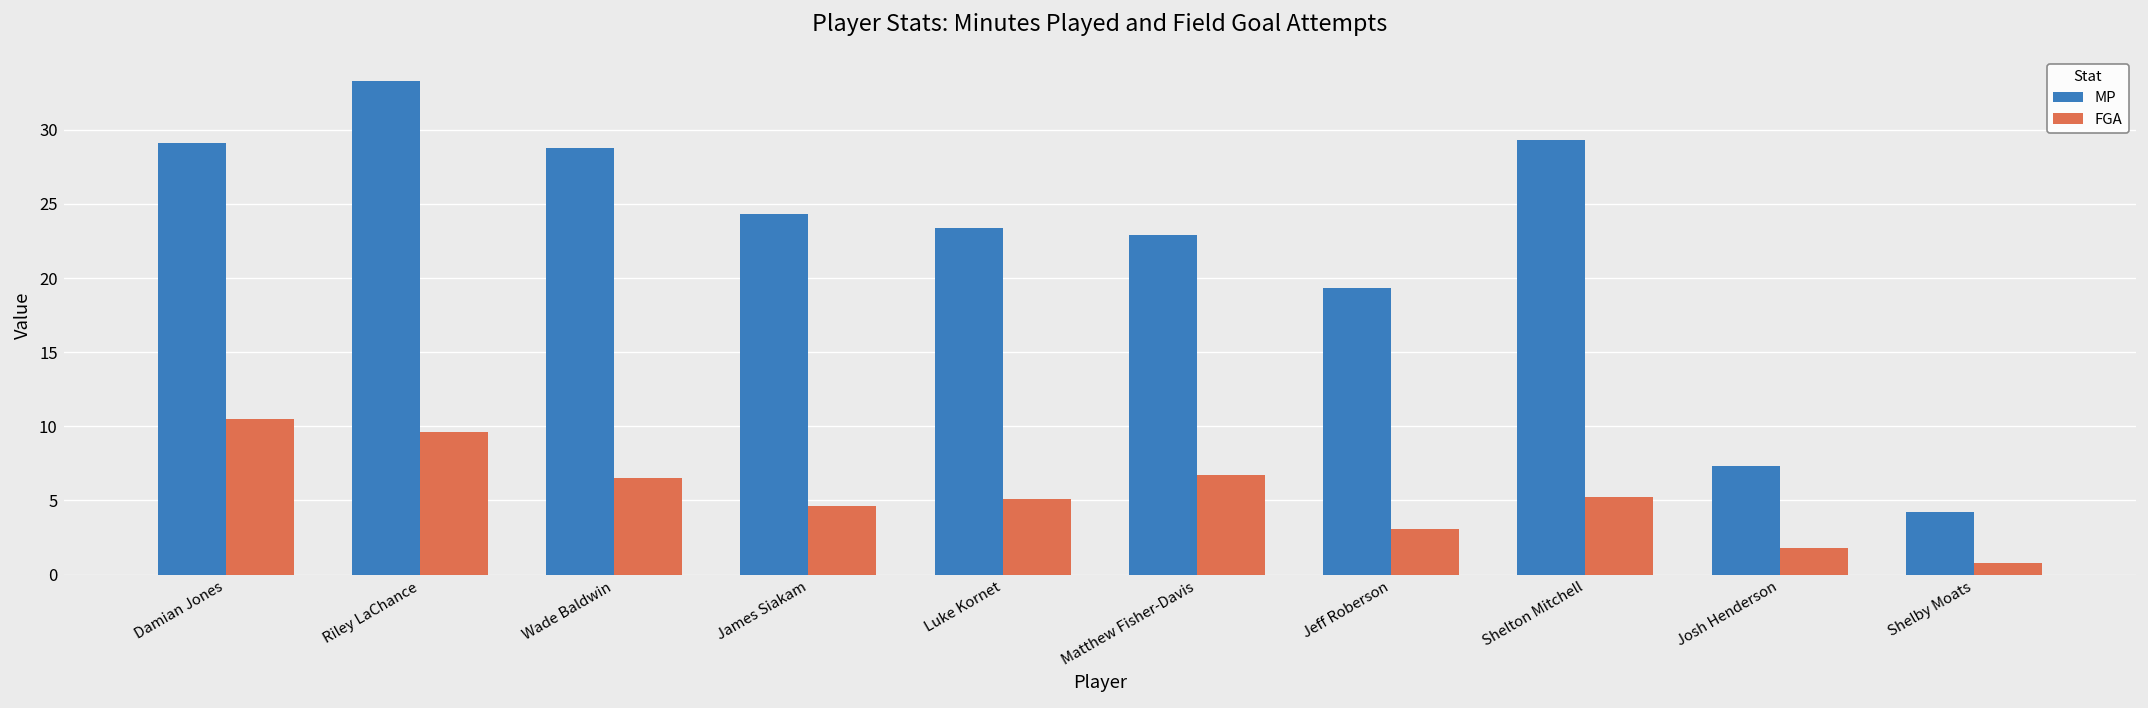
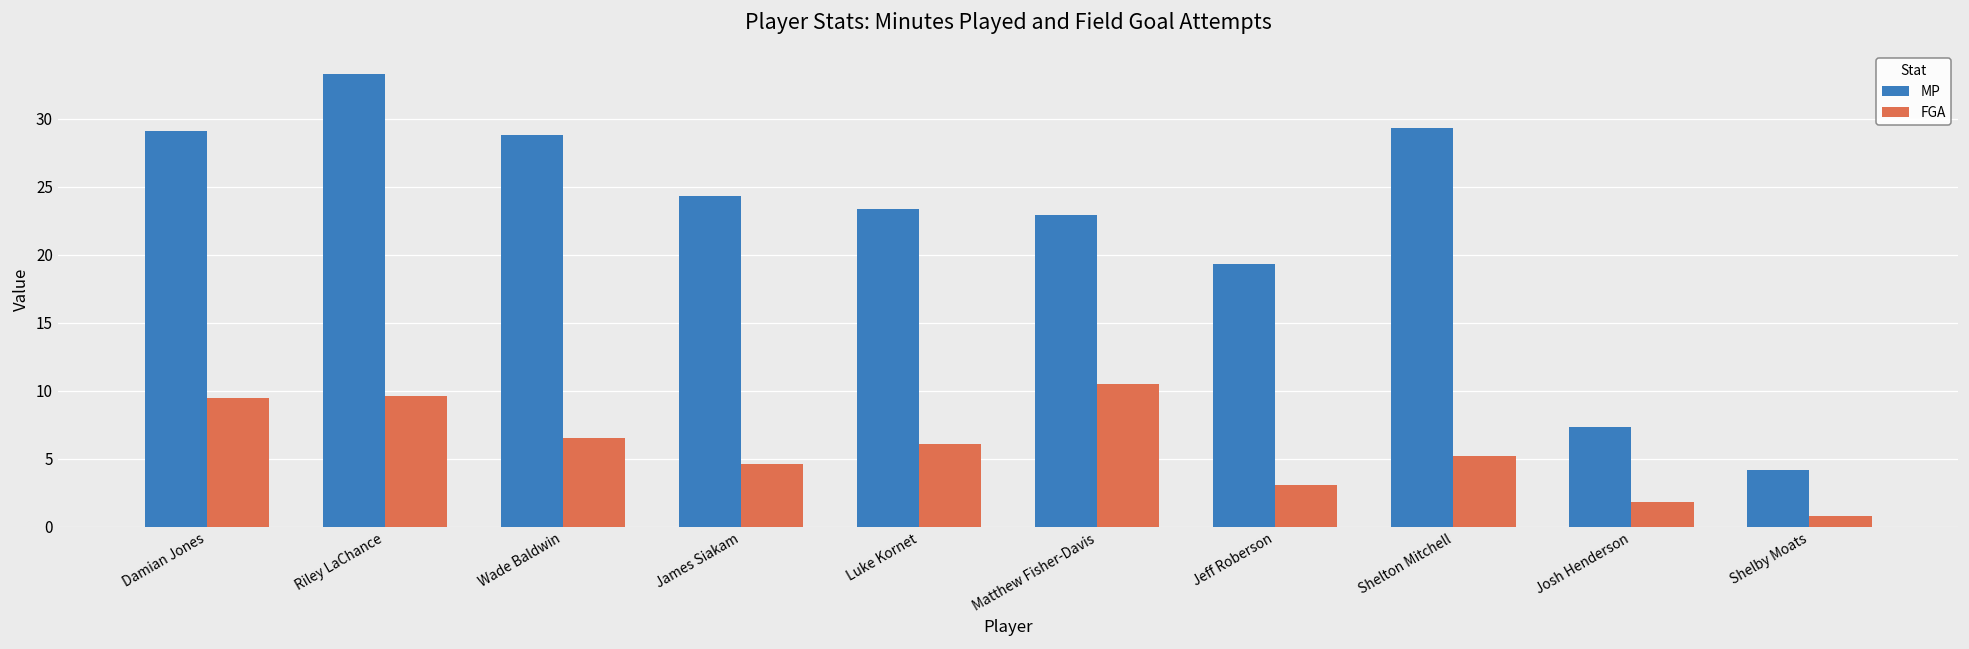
  {
    "MP": {
      "Damian Jones": 29.1,
      "Riley LaChance": 33.3,
      "Wade Baldwin": 28.8,
      "James Siakam": 24.3,
      "Luke Kornet": 23.4,
      "Matthew Fisher-Davis": 22.9,
      "Jeff Roberson": 19.3,
      "Shelton Mitchell": 29.3,
      "Josh Henderson": 7.3,
      "Shelby Moats": 4.2
    },
    "FGA": {
-     "Damian Jones": 10.5,
+     "Damian Jones": 9.5,
      "Riley LaChance": 9.6,
      "Wade Baldwin": 6.5,
      "James Siakam": 4.6,
-     "Luke Kornet": 5.1,
-     "Matthew Fisher-Davis": 6.7,
+     "Luke Kornet": 6.1,
+     "Matthew Fisher-Davis": 10.5,
      "Jeff Roberson": 3.1,
      "Shelton Mitchell": 5.2,
      "Josh Henderson": 1.8,
      "Shelby Moats": 0.8
    }
  }
